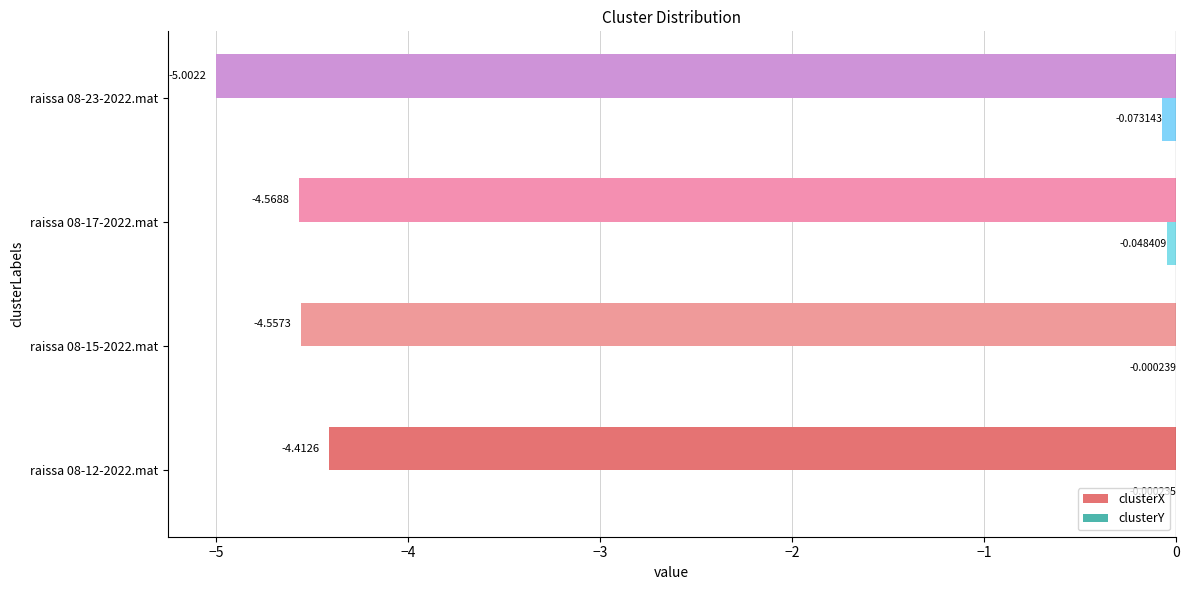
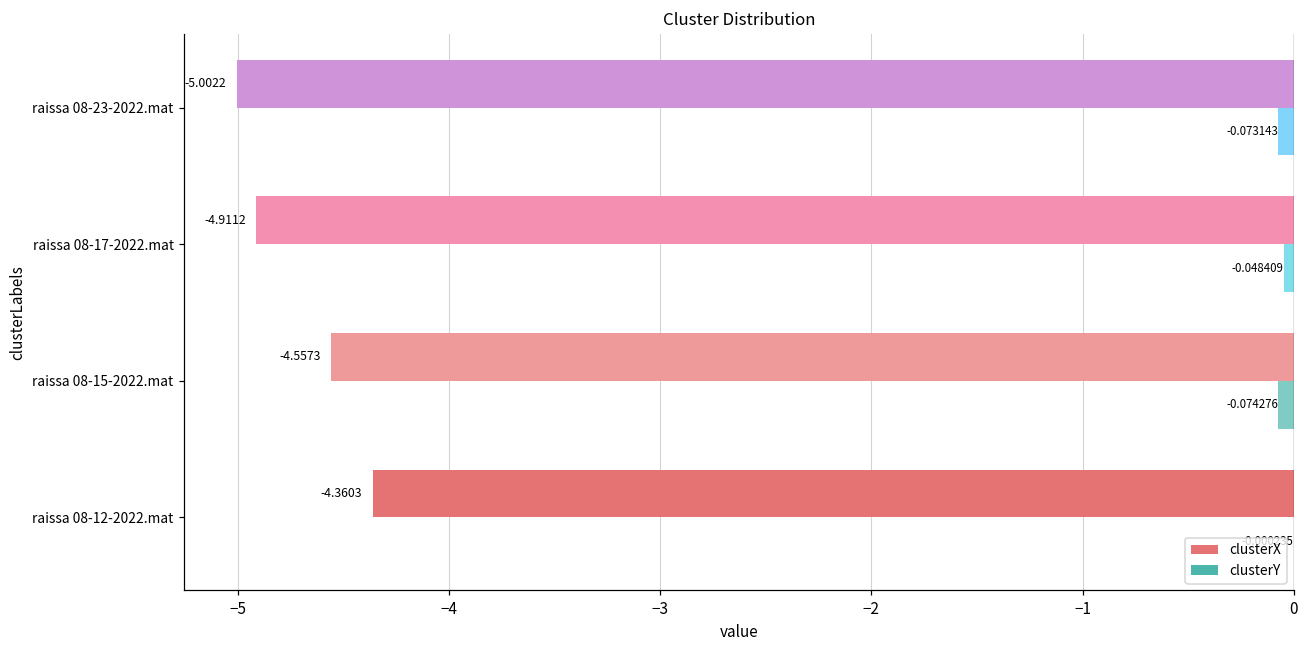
  {
    "clusterX": {
      "raissa 08-23-2022.mat": -5.0022,
-     "raissa 08-17-2022.mat": -4.5688,
+     "raissa 08-17-2022.mat": -4.9112,
      "raissa 08-15-2022.mat": -4.5573,
-     "raissa 08-12-2022.mat": -4.4126
+     "raissa 08-12-2022.mat": -4.3603
    },
    "clusterY": {
      "raissa 08-23-2022.mat": -0.073143,
      "raissa 08-17-2022.mat": -0.048409,
-     "raissa 08-15-2022.mat": -0.000239
+     "raissa 08-15-2022.mat": -0.074276
    }
  }
